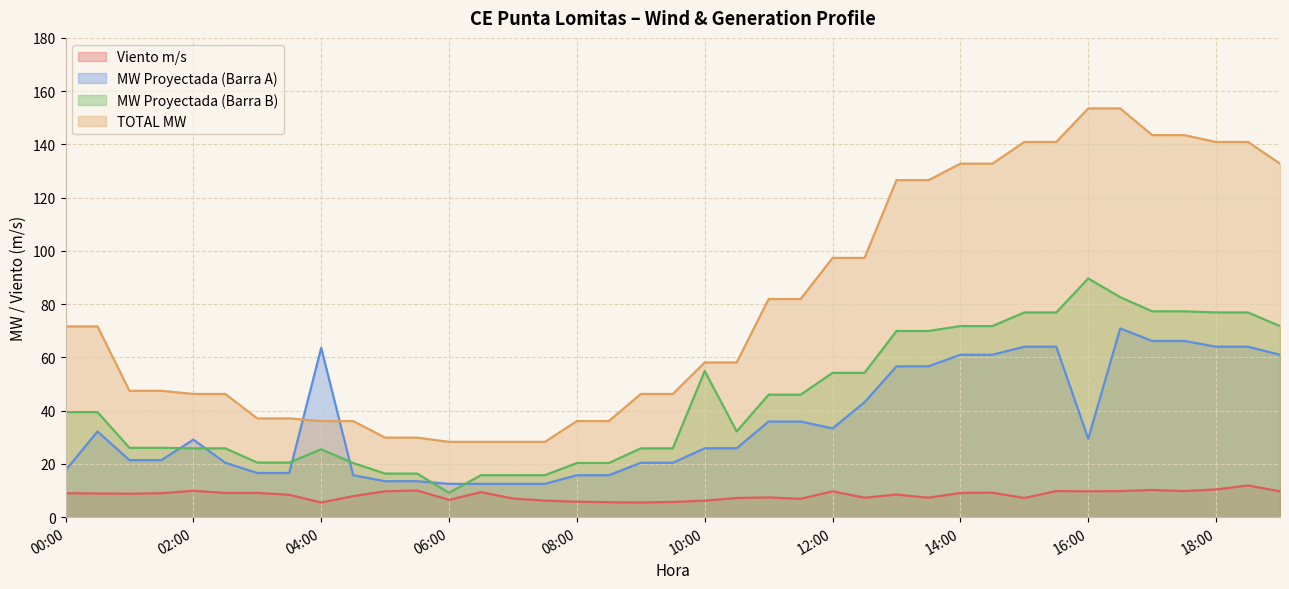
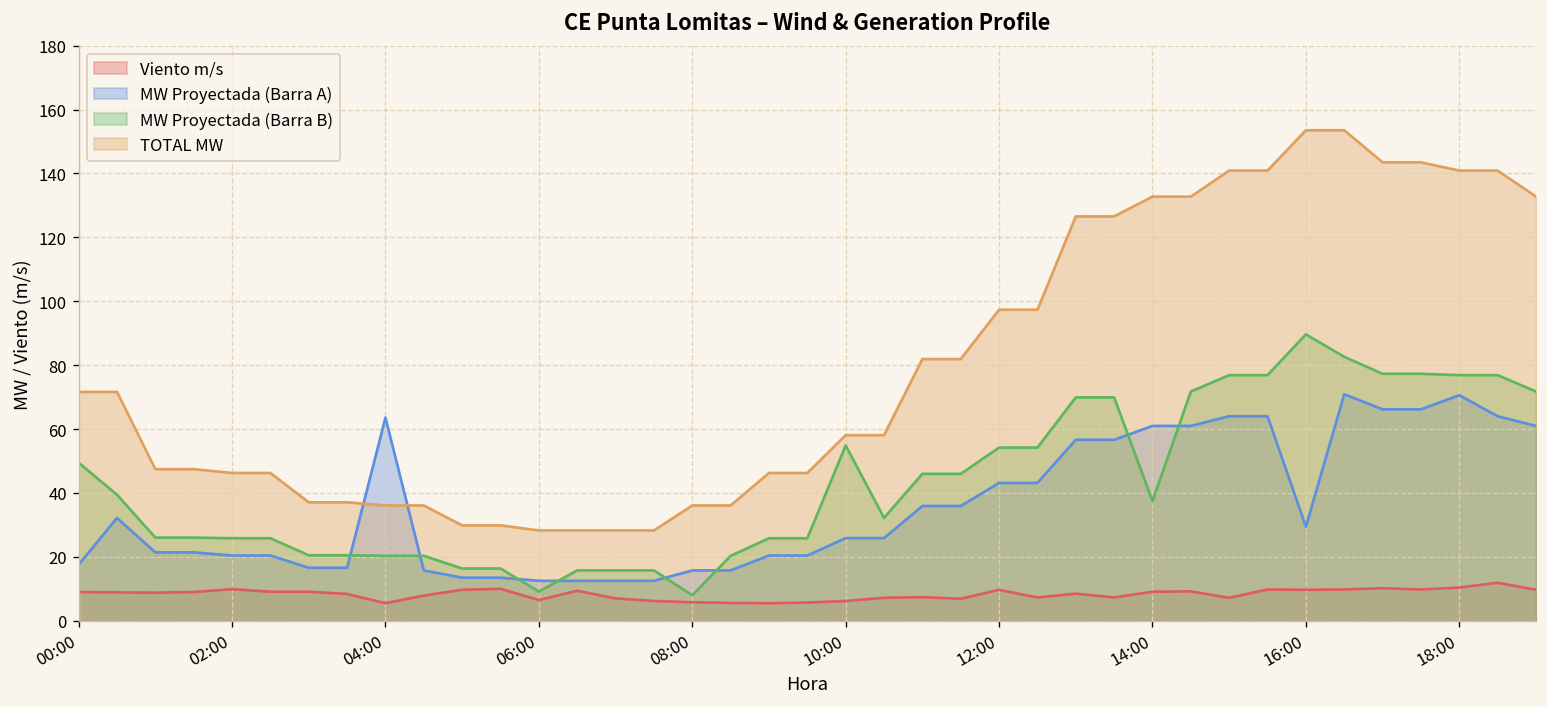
  {
    "MW Proyectada (Barra A)": {
      "00:00": 18,
-     "02:00": 29,
+     "02:00": 20,
      "04:00": 64,
      "06:00": 13,
      "08:00": 16,
      "10:00": 26,
-     "12:00": 33,
+     "12:00": 43,
      "14:00": 61,
      "16:00": 29,
-     "18:00": 64
+     "18:00": 71
    },
    "MW Proyectada (Barra B)": {
-     "00:00": 39,
+     "00:00": 49,
      "02:00": 26,
-     "04:00": 25,
+     "04:00": 20,
      "06:00": 9,
-     "08:00": 20,
+     "08:00": 8,
      "10:00": 55,
      "12:00": 54,
-     "14:00": 72,
+     "14:00": 37,
      "16:00": 90,
      "18:00": 77
    }
  }
